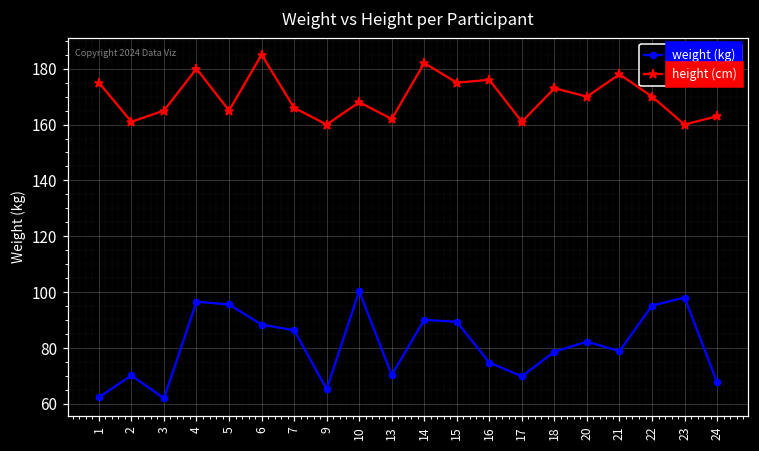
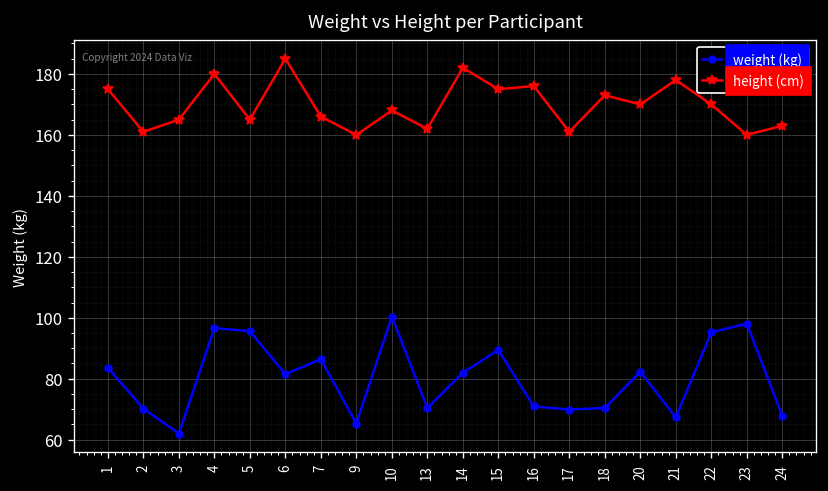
  {
    "weight (kg)": {
-     "1": 62,
+     "1": 84,
      "2": 70,
      "3": 62,
      "4": 97,
      "5": 96,
-     "6": 88,
+     "6": 82,
      "7": 86,
      "9": 65,
      "10": 100,
      "13": 70,
-     "14": 90,
+     "14": 82,
      "15": 89,
-     "16": 75,
+     "16": 71,
      "17": 70,
-     "18": 79,
+     "18": 70,
      "20": 82,
-     "21": 79,
+     "21": 67,
      "22": 95,
      "23": 98,
      "24": 68
    },
    "height (cm)": {
      "1": 175,
      "2": 161,
      "3": 165,
      "5": 165,
      "6": 185,
      "7": 166,
      "9": 160,
      "10": 168,
      "13": 162,
      "14": 182,
      "15": 175,
      "16": 176,
      "17": 161,
      "18": 173,
      "20": 170,
      "21": 178,
      "22": 170,
      "23": 160,
      "24": 163
    }
  }
